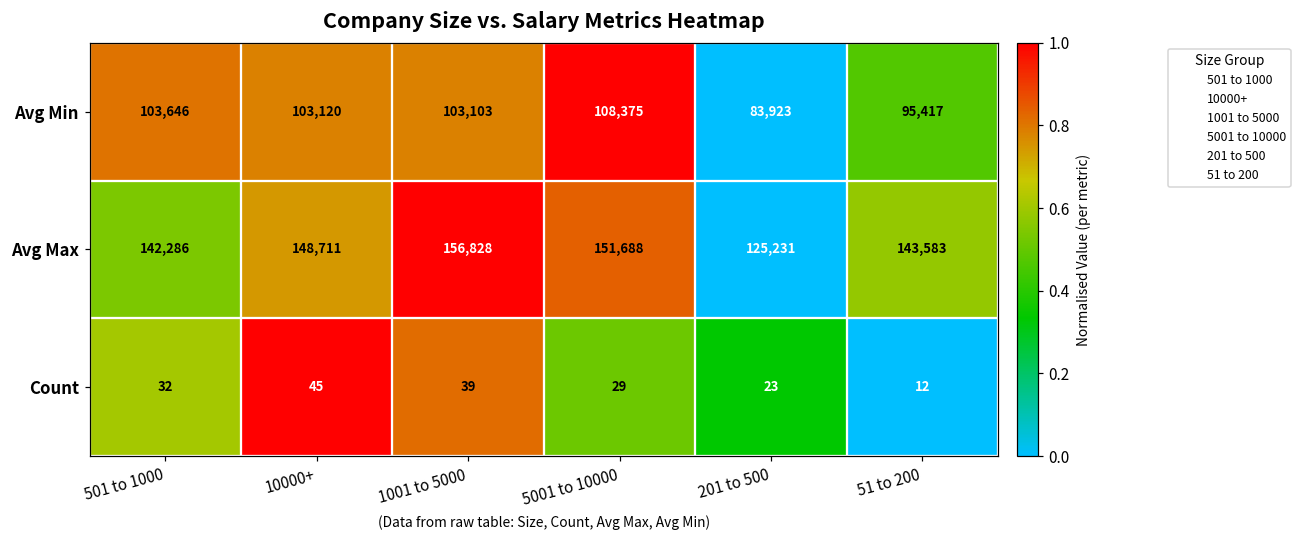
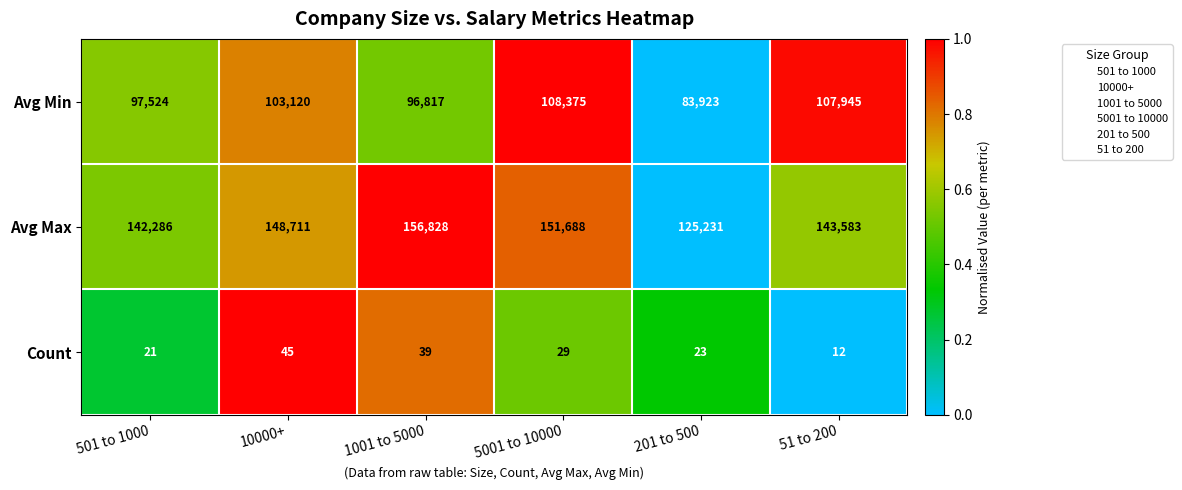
  {
    "Avg Min": {
-     "501 to 1000": "103,646",
+     "501 to 1000": "97,524",
      "10000+": "103,120",
-     "1001 to 5000": "103,103",
+     "1001 to 5000": "96,817",
      "5001 to 10000": "108,375",
      "201 to 500": "83,923",
-     "51 to 200": "95,417"
+     "51 to 200": "107,945"
    },
    "Avg Max": {
      "501 to 1000": "142,286",
      "10000+": "148,711",
      "1001 to 5000": "156,828",
      "5001 to 10000": "151,688",
      "201 to 500": "125,231",
      "51 to 200": "143,583"
    },
    "Count": {
-     "501 to 1000": "32",
+     "501 to 1000": "21",
      "10000+": "45",
      "1001 to 5000": "39",
      "5001 to 10000": "29",
      "201 to 500": "23",
      "51 to 200": "12"
    }
  }
